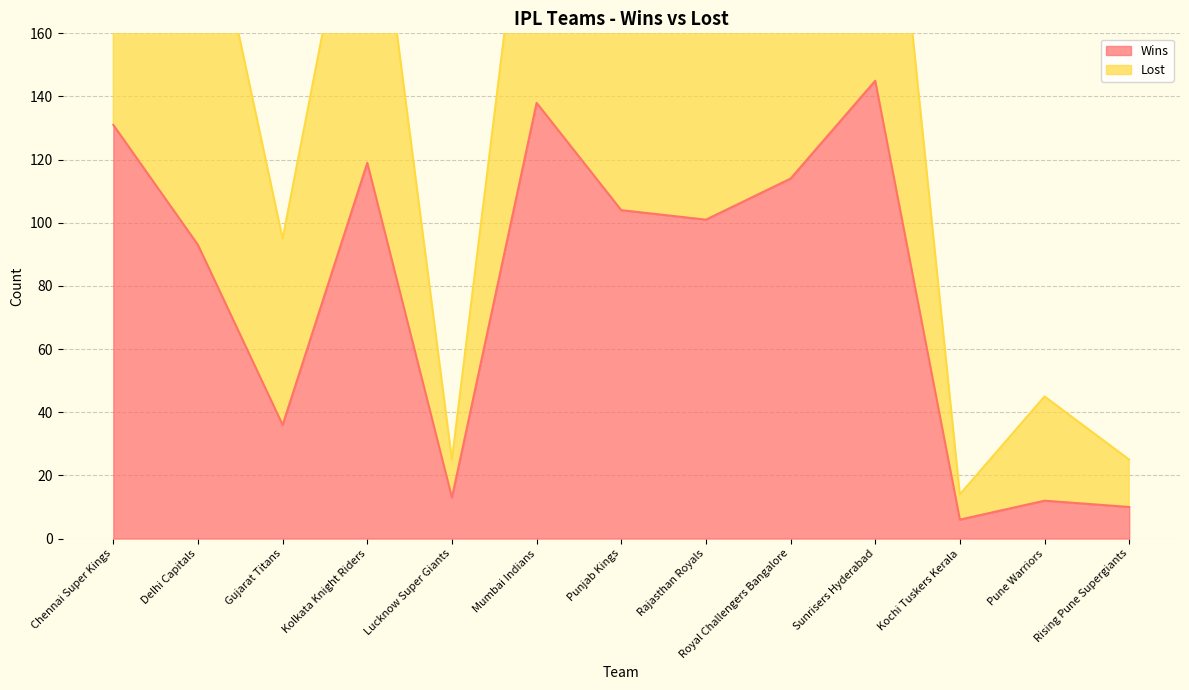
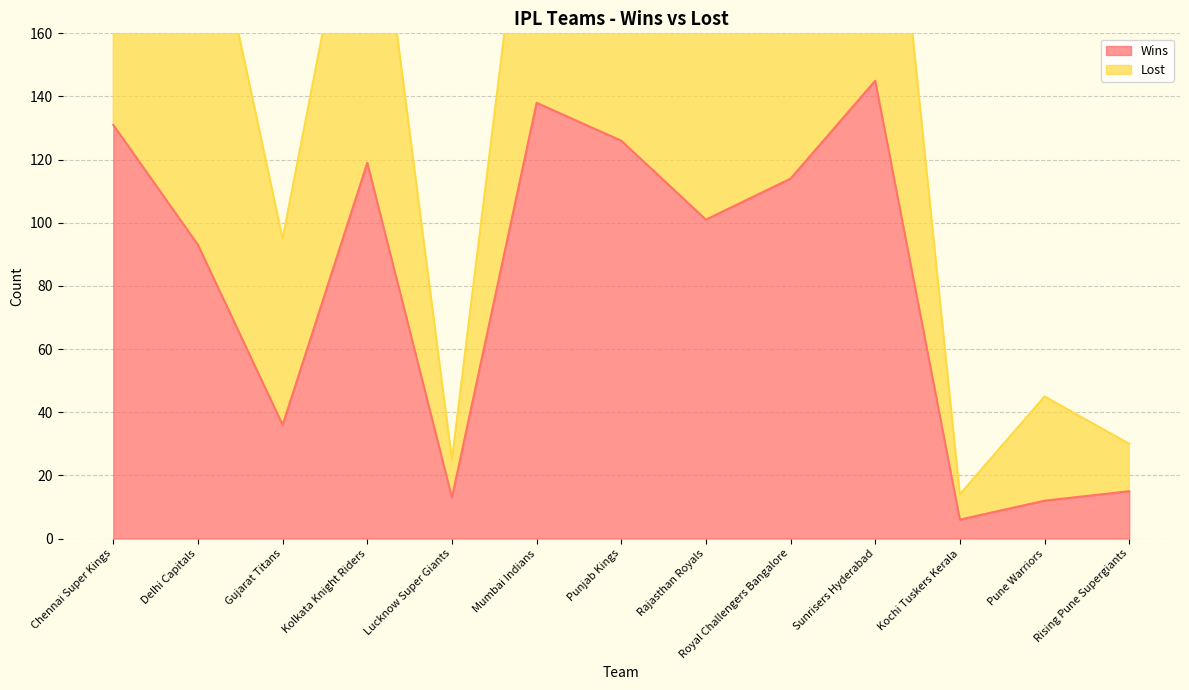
  {
    "Wins": {
      "Chennai Super Kings": 131,
      "Delhi Capitals": 93,
      "Gujarat Titans": 36,
      "Kolkata Knight Riders": 119,
      "Lucknow Super Giants": 13,
      "Mumbai Indians": 138,
-     "Punjab Kings": 104,
+     "Punjab Kings": 126,
      "Rajasthan Royals": 101,
      "Royal Challengers Bangalore": 114,
      "Sunrisers Hyderabad": 145,
      "Kochi Tuskers Kerala": 6,
      "Pune Warriors": 12,
-     "Rising Pune Supergiants": 10
+     "Rising Pune Supergiants": 15
    },
    "Lost": {
      "Gujarat Titans": 59,
      "Lucknow Super Giants": 12,
      "Kochi Tuskers Kerala": 8,
      "Pune Warriors": 33,
      "Rising Pune Supergiants": 15
    }
  }
